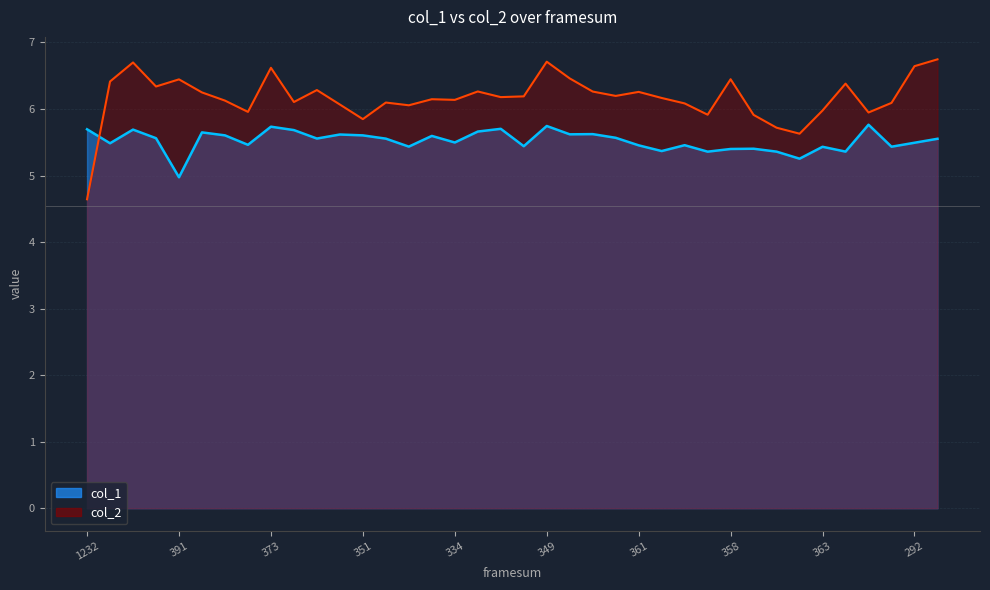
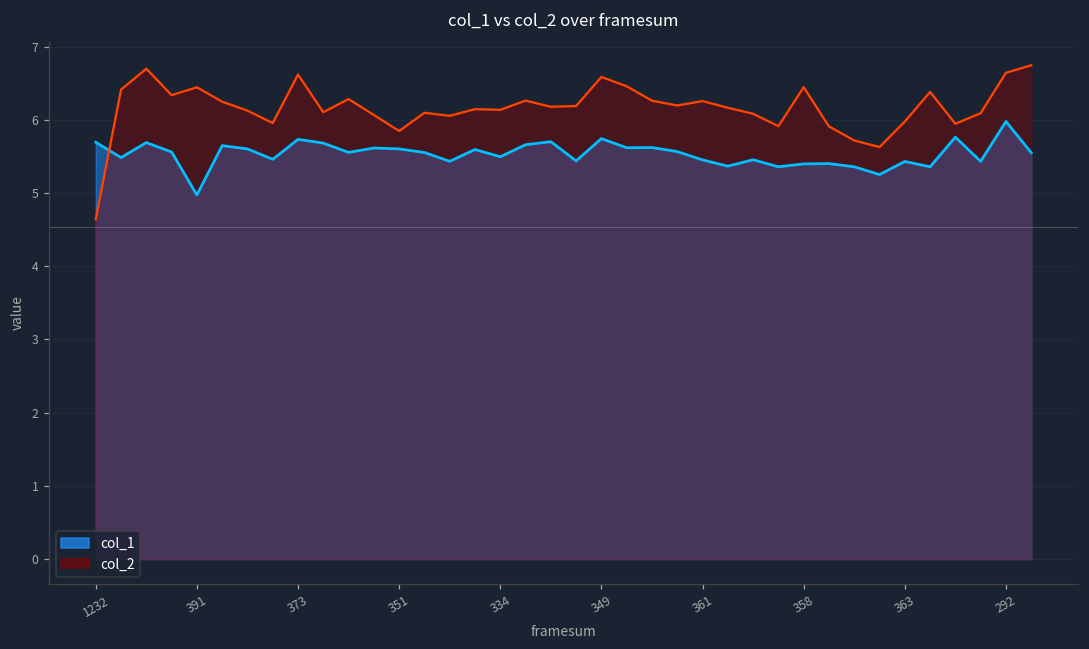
  {
    "col_1": {
      "1232": 5.7,
      "391": 5.0,
      "373": 5.7,
      "351": 5.6,
      "334": 5.5,
      "349": 5.7,
      "361": 5.5,
      "358": 5.4,
      "363": 5.4,
-     "292": 5.5
+     "292": 6.0
    },
    "col_2": {
      "1232": 4.6,
      "391": 6.4,
      "373": 6.6,
      "351": 5.8,
      "334": 6.1,
-     "349": 6.7,
+     "349": 6.6,
      "361": 6.3,
      "358": 6.4,
      "363": 6.0,
      "292": 6.6
    }
  }
